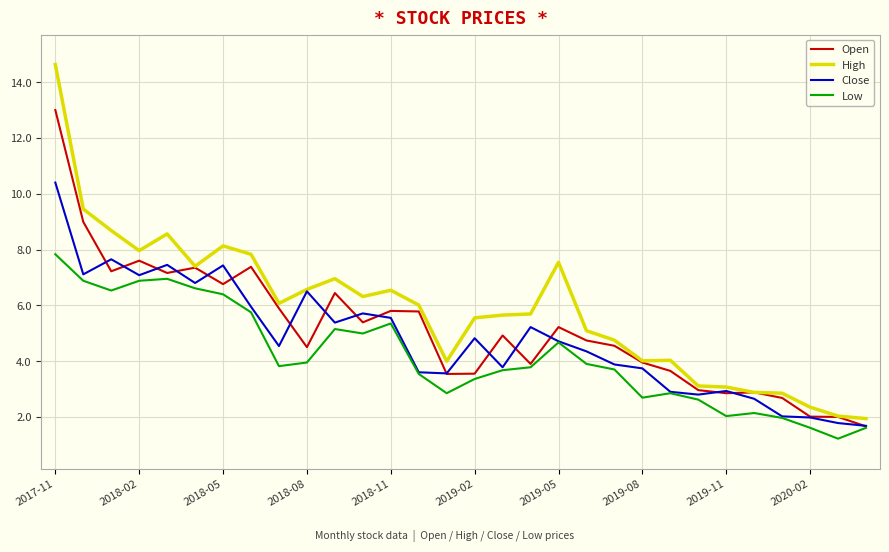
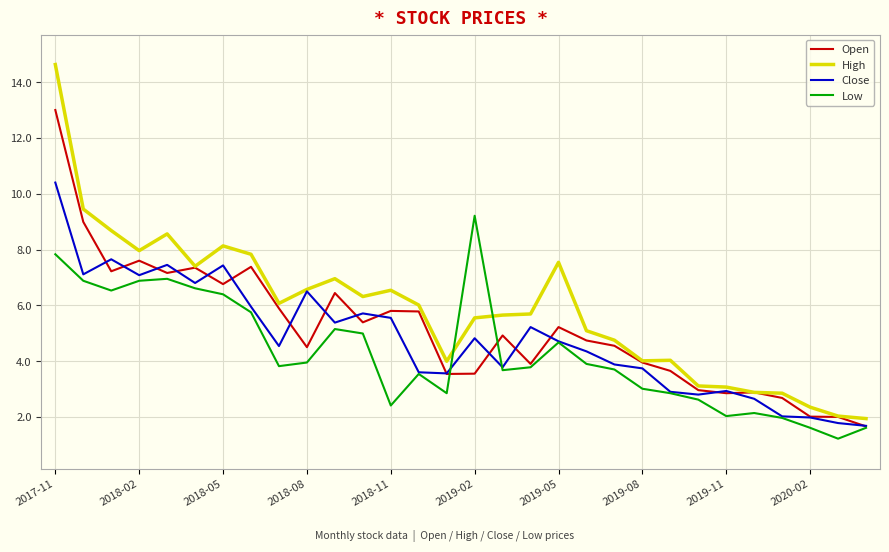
  {
    "Open": {
      "2017-11": 13.0,
      "2018-02": 7.6,
      "2018-05": 6.8,
      "2018-08": 4.5,
      "2018-11": 5.8,
      "2019-02": 3.6,
      "2019-05": 5.2
    },
    "High": {
      "2017-11": 14.6,
      "2018-02": 8.0,
      "2018-05": 8.1,
      "2018-11": 6.5,
      "2019-02": 5.6,
      "2019-05": 7.5,
      "2019-11": 3.1,
      "2020-02": 2.4
    },
    "Close": {
      "2017-11": 10.4,
      "2018-02": 7.1,
      "2018-05": 7.4,
      "2018-11": 5.6,
      "2019-02": 4.8,
      "2019-08": 3.7
    },
    "Low": {
      "2017-11": 7.8,
      "2018-02": 6.9,
      "2018-05": 6.4,
      "2018-08": 4.0,
-     "2018-11": 5.4,
-     "2019-02": 3.4,
-     "2019-08": 2.7,
+     "2018-11": 2.4,
+     "2019-02": 9.2,
+     "2019-08": 3.0,
      "2019-11": 2.0,
      "2020-02": 1.6
    }
  }
